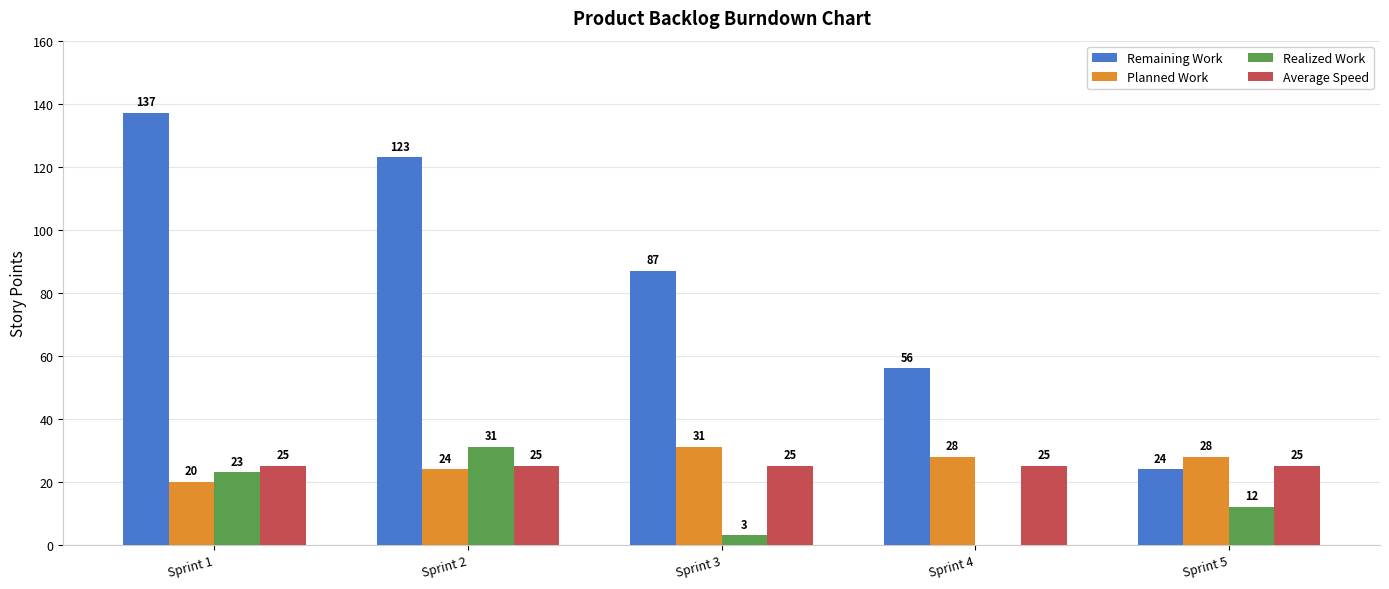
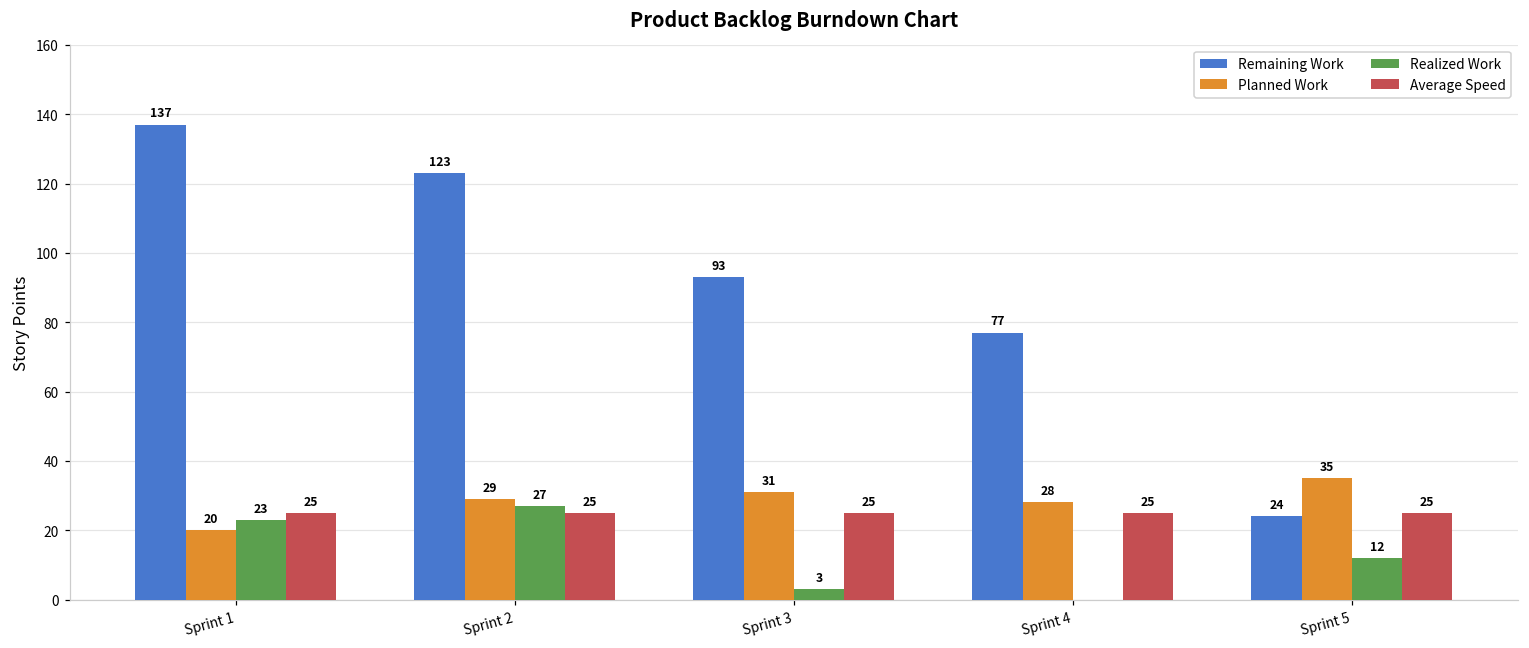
  {
    "Remaining Work": {
      "Sprint 1": 137,
      "Sprint 2": 123,
-     "Sprint 3": 87,
-     "Sprint 4": 56,
+     "Sprint 3": 93,
+     "Sprint 4": 77,
      "Sprint 5": 24
    },
    "Planned Work": {
      "Sprint 1": 20,
-     "Sprint 2": 24,
+     "Sprint 2": 29,
      "Sprint 3": 31,
      "Sprint 4": 28,
-     "Sprint 5": 28
+     "Sprint 5": 35
    },
    "Realized Work": {
      "Sprint 1": 23,
-     "Sprint 2": 31,
+     "Sprint 2": 27,
      "Sprint 3": 3,
      "Sprint 5": 12
    },
    "Average Speed": {
      "Sprint 1": 25,
      "Sprint 2": 25,
      "Sprint 3": 25,
      "Sprint 4": 25,
      "Sprint 5": 25
    }
  }
